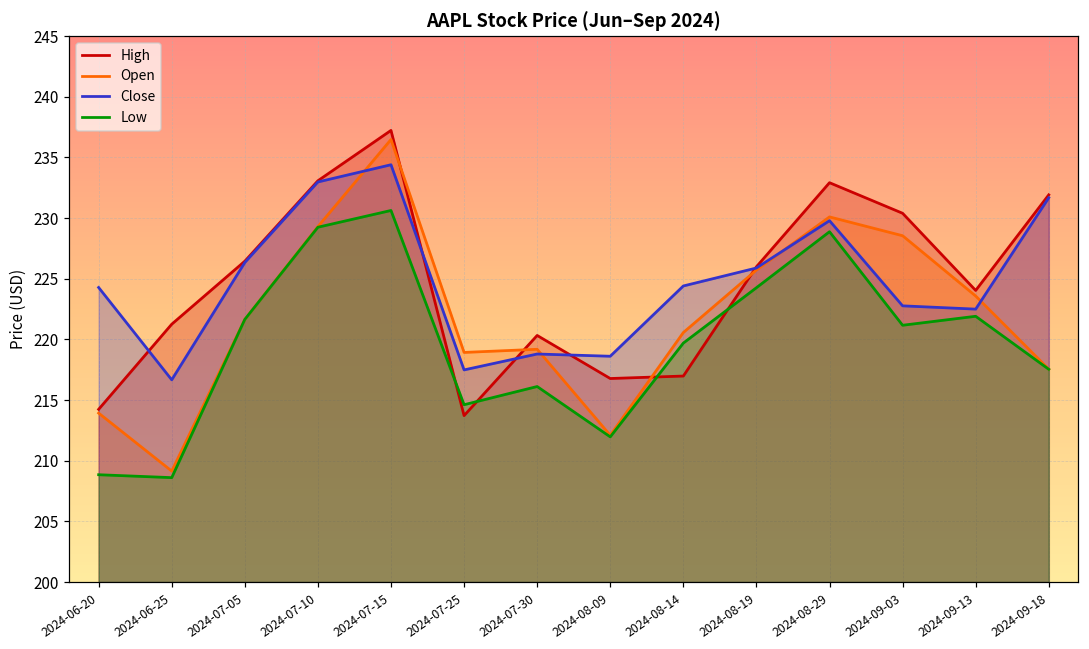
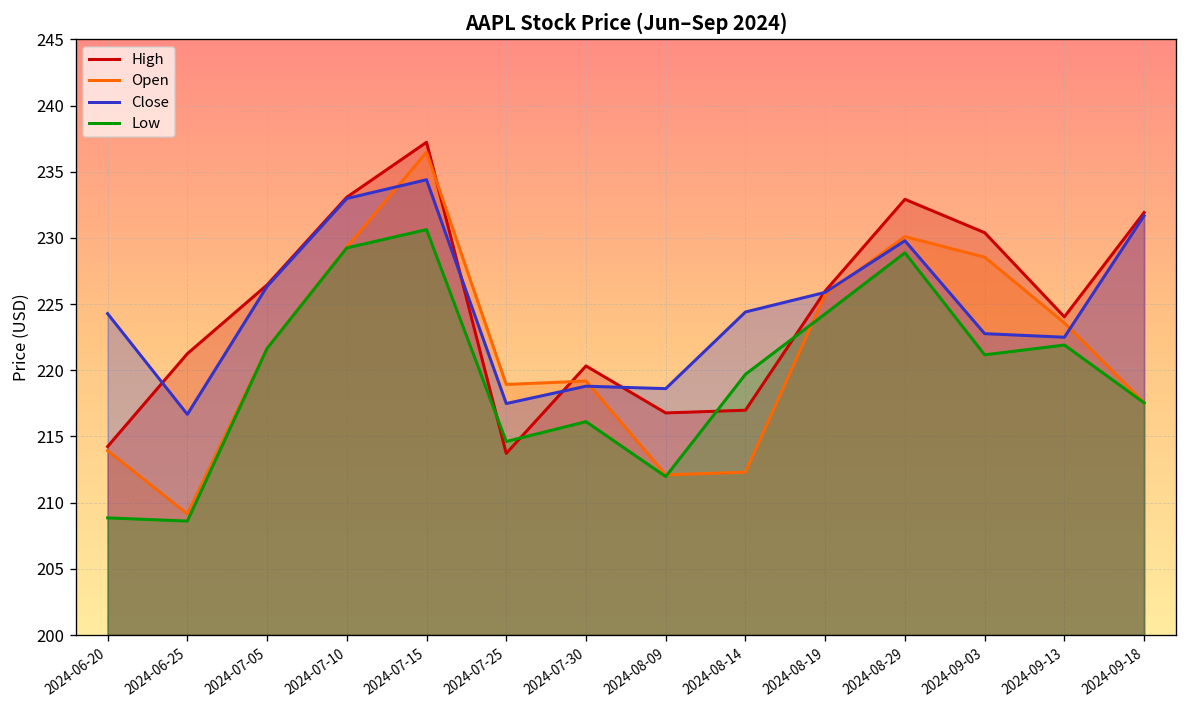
  {
    "High": {
      "2024-06-20": 214.2,
      "2024-06-25": 221.3,
      "2024-07-15": 237.2,
      "2024-07-25": 213.7,
      "2024-07-30": 220.3,
      "2024-08-09": 216.8,
      "2024-08-14": 217.0,
      "2024-08-29": 232.9,
      "2024-09-03": 230.4,
      "2024-09-13": 224.0,
      "2024-09-18": 231.9
    },
    "Open": {
      "2024-06-20": 213.9,
      "2024-06-25": 209.1,
      "2024-07-15": 236.5,
      "2024-07-25": 218.9,
      "2024-07-30": 219.2,
-     "2024-08-14": 220.6,
+     "2024-08-14": 212.3,
      "2024-08-29": 230.1,
      "2024-09-03": 228.6,
      "2024-09-13": 223.6
    },
    "Close": {
      "2024-06-20": 224.3,
      "2024-06-25": 216.7,
      "2024-07-15": 234.4,
      "2024-07-25": 217.5,
      "2024-07-30": 218.8,
      "2024-08-09": 218.6,
      "2024-08-14": 224.4,
      "2024-08-29": 229.8,
      "2024-09-03": 222.8,
      "2024-09-13": 222.5,
      "2024-09-18": 231.7
    },
    "Low": {
      "2024-06-20": 208.9,
      "2024-06-25": 208.6,
      "2024-07-15": 230.6,
      "2024-07-25": 214.6,
      "2024-07-30": 216.1,
      "2024-08-14": 219.7,
      "2024-08-19": 224.3,
      "2024-08-29": 228.9,
      "2024-09-03": 221.2,
      "2024-09-13": 221.9
    }
  }
